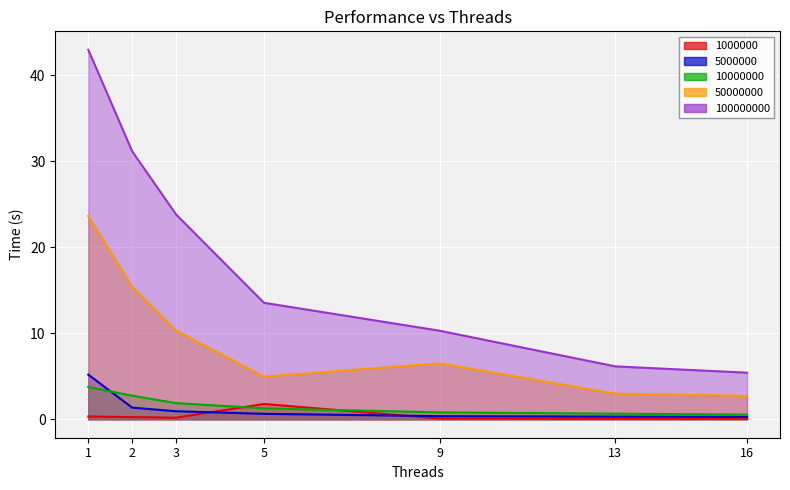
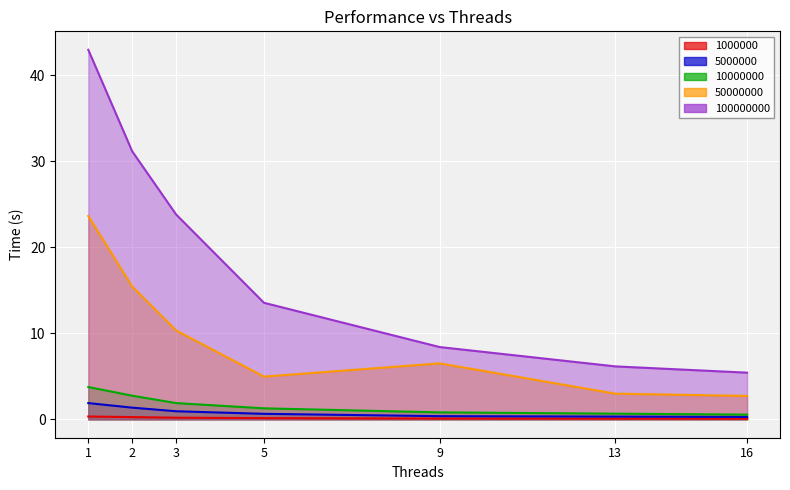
  {
    "1000000": {
      "1": 0,
      "2": 0,
      "3": 0,
-     "5": 2
+     "5": 0
    },
    "5000000": {
-     "1": 5,
+     "1": 2,
      "2": 1,
      "3": 1,
      "5": 1
    },
    "10000000": {
      "1": 4,
      "2": 3,
      "3": 2,
      "5": 1,
      "9": 1,
      "13": 1
    },
    "50000000": {
      "1": 24,
      "2": 15,
      "3": 10,
      "5": 5,
      "9": 7,
      "13": 3,
      "16": 3
    },
    "100000000": {
      "1": 43,
      "2": 31,
      "3": 24,
      "5": 14,
-     "9": 10,
+     "9": 8,
      "13": 6,
      "16": 5
    }
  }
